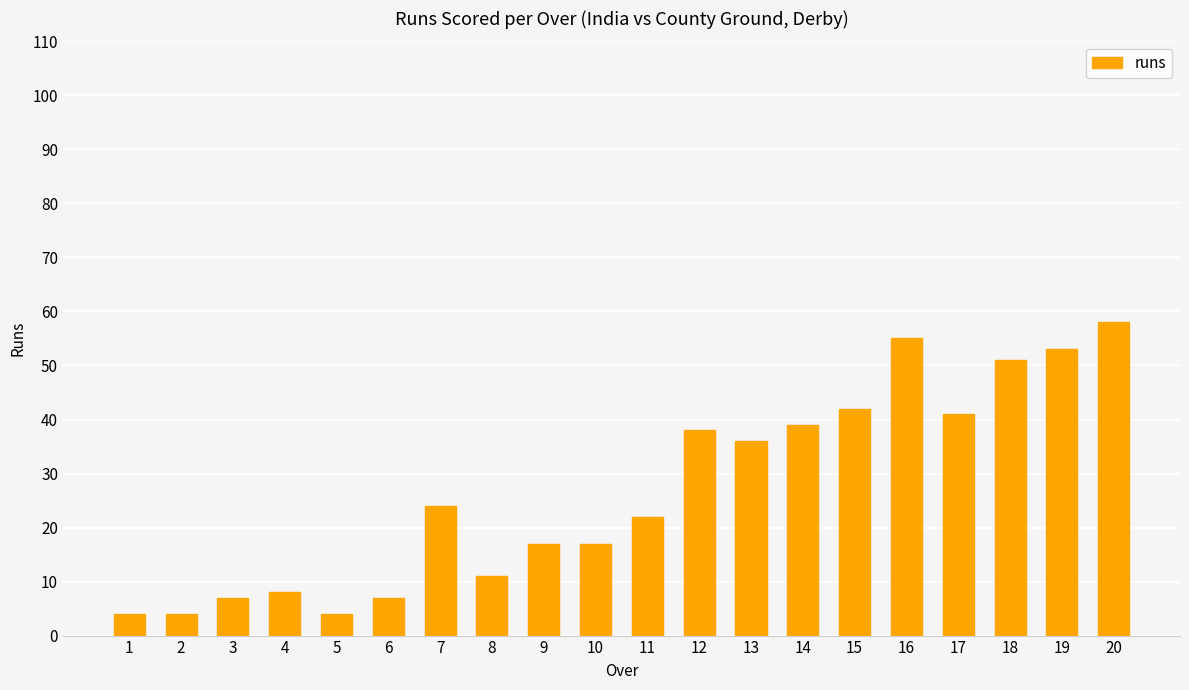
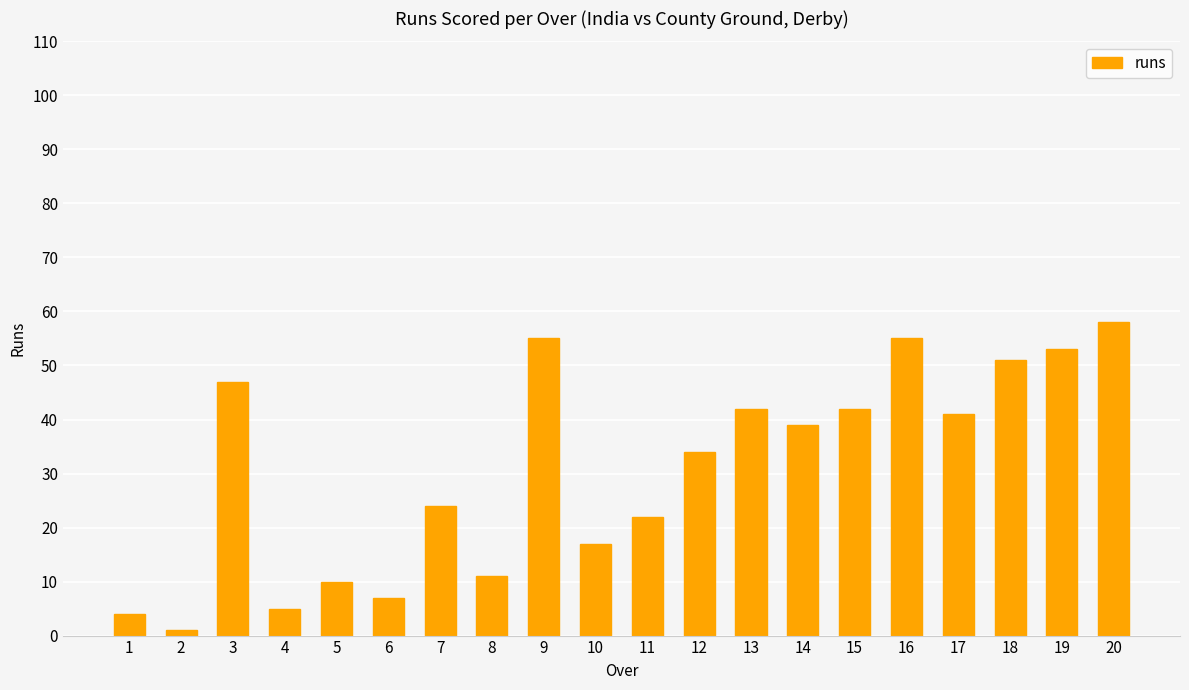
  {
    "1": 4,
-   "2": 4,
-   "3": 7,
-   "4": 8,
-   "5": 4,
+   "2": 1,
+   "3": 47,
+   "4": 5,
+   "5": 10,
    "6": 7,
    "7": 24,
    "8": 11,
-   "9": 17,
+   "9": 55,
    "10": 17,
    "11": 22,
-   "12": 38,
-   "13": 36,
+   "12": 34,
+   "13": 42,
    "14": 39,
    "15": 42,
    "16": 55,
    "17": 41,
    "18": 51,
    "19": 53,
    "20": 58
  }
